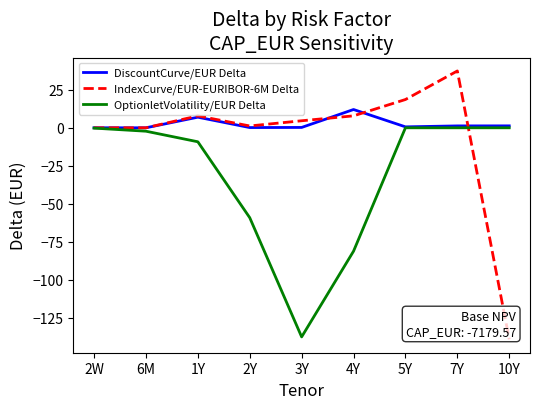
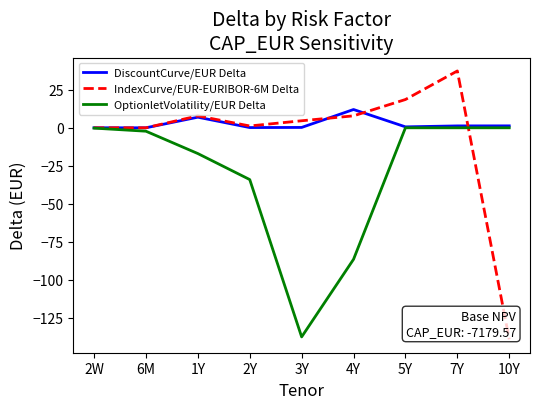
  {
    "DiscountCurve/EUR Delta": {
      "3Y": 0,
      "4Y": 12
    },
    "IndexCurve/EUR-EURIBOR-6M Delta": {
      "3Y": 5,
      "4Y": 8,
      "5Y": 19,
      "7Y": 37
    },
    "OptionletVolatility/EUR Delta": {
      "6M": -2,
-     "1Y": -9,
-     "2Y": -59,
+     "1Y": -17,
+     "2Y": -34,
      "3Y": -138,
-     "4Y": -81
+     "4Y": -87
    }
  }
